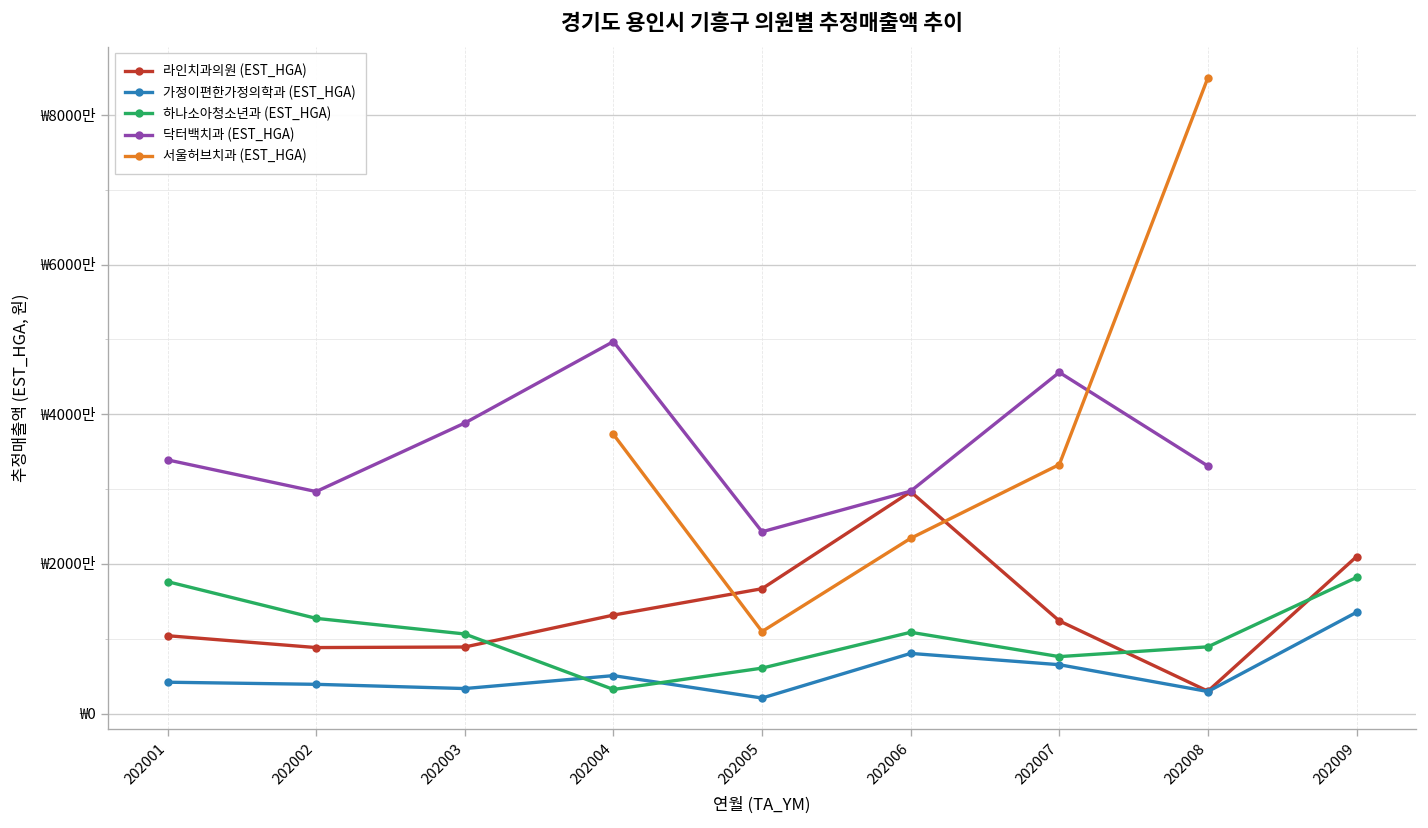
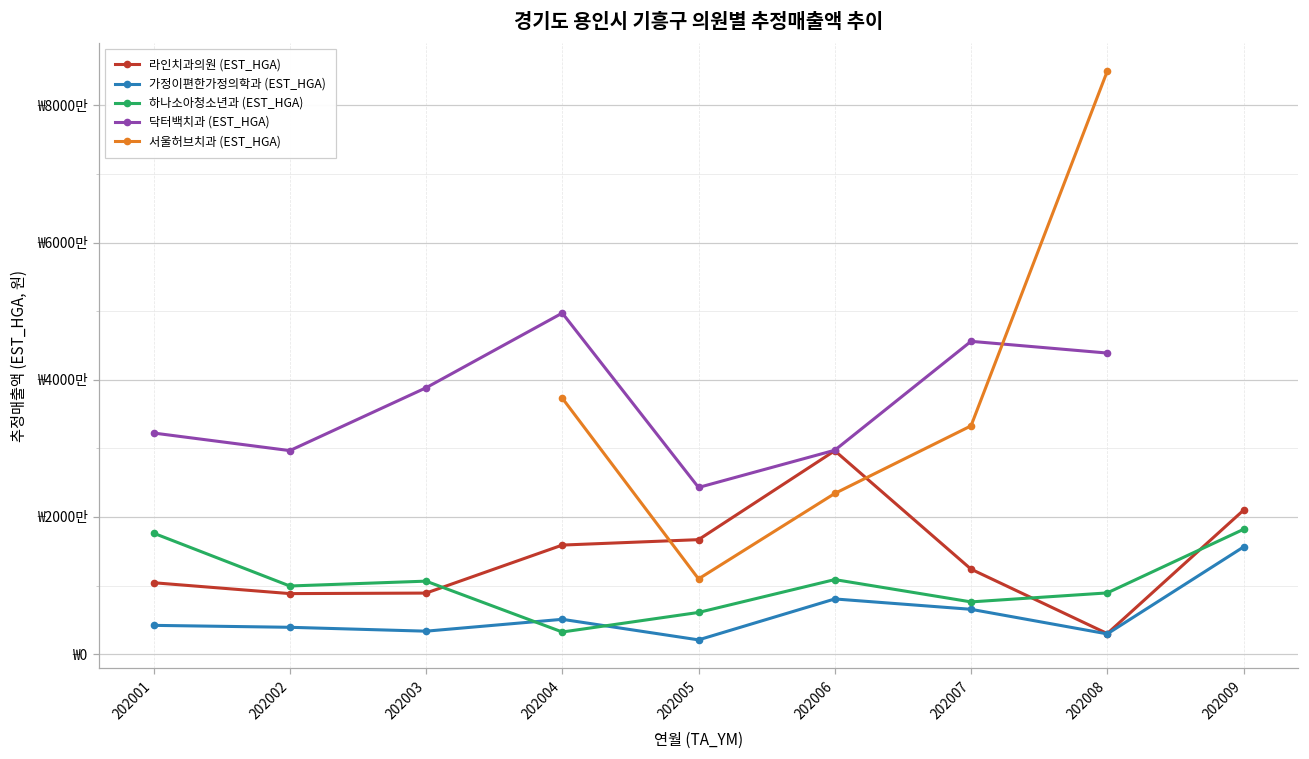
  {
    "라인치과의원 (EST_HGA)": {
      "202001": "₩1000만",
      "202002": "₩900만",
      "202003": "₩900만",
-     "202004": "₩1300만",
+     "202004": "₩1600만",
      "202005": "₩1700만",
      "202007": "₩1200만",
      "202009": "₩2100만"
    },
    "가정이편한가정의학과 (EST_HGA)": {
      "202001": "₩400만",
      "202002": "₩400만",
      "202003": "₩300만",
      "202004": "₩500만",
      "202005": "₩200만",
      "202006": "₩800만",
      "202007": "₩700만",
-     "202009": "₩1400만"
+     "202009": "₩1600만"
    },
    "하나소아청소년과 (EST_HGA)": {
      "202001": "₩1800만",
-     "202002": "₩1300만",
+     "202002": "₩1000만",
      "202003": "₩1100만",
      "202004": "₩300만",
      "202005": "₩600만",
      "202006": "₩1100만",
      "202007": "₩800만",
      "202008": "₩900만",
      "202009": "₩1800만"
    },
    "닥터백치과 (EST_HGA)": {
-     "202001": "₩3400만",
+     "202001": "₩3200만",
      "202002": "₩3000만",
      "202003": "₩3900만",
      "202004": "₩5000만",
      "202005": "₩2400만",
      "202007": "₩4600만",
-     "202008": "₩3300만"
+     "202008": "₩4400만"
    },
    "서울허브치과 (EST_HGA)": {
      "202004": "₩3700만",
      "202005": "₩1100만",
      "202006": "₩2300만",
      "202007": "₩3300만",
      "202008": "₩8500만"
    }
  }
